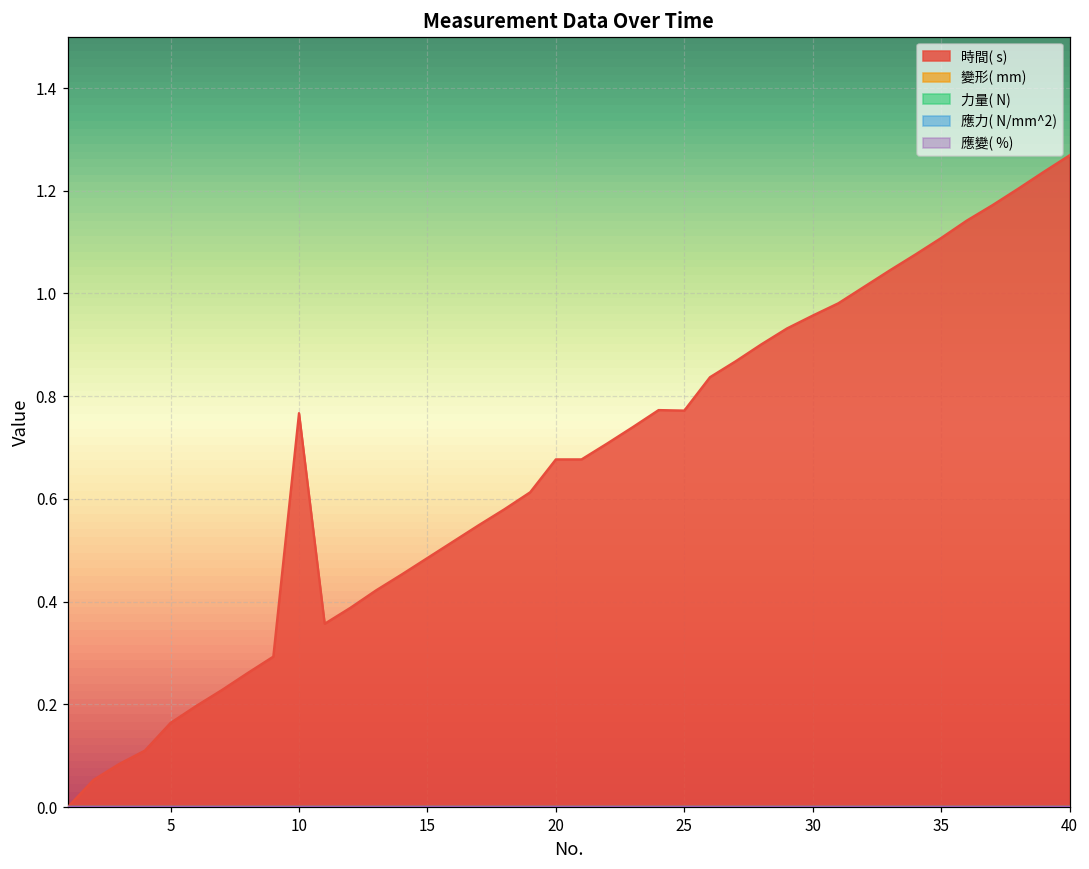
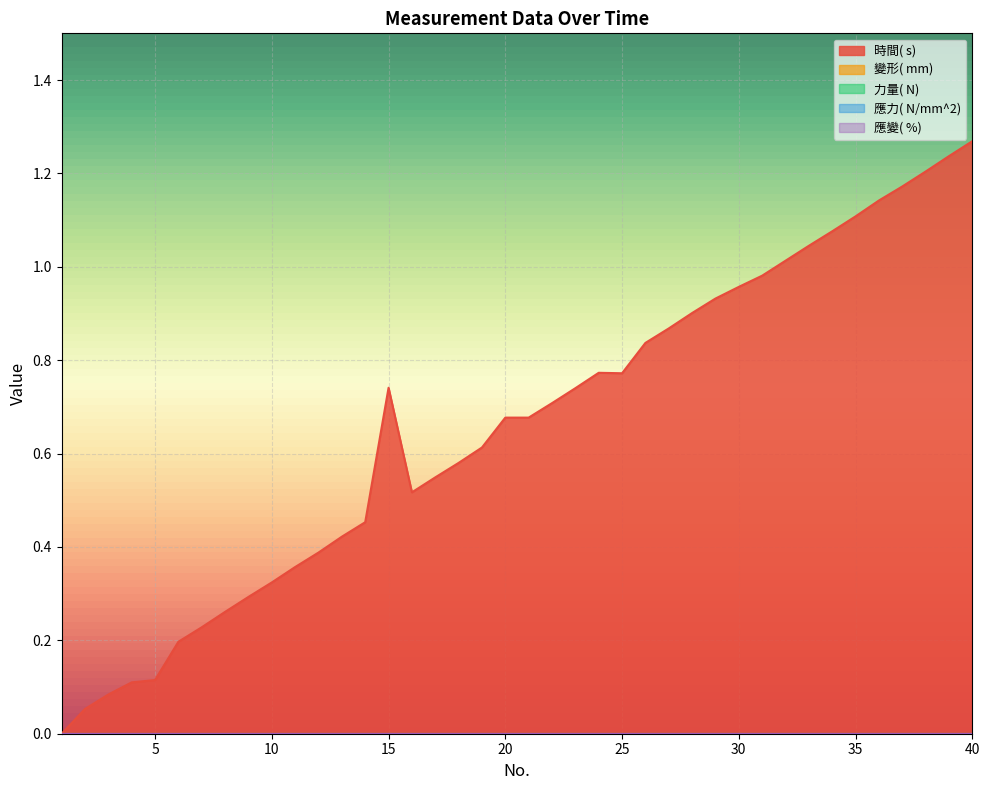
  {
    "時間( s)": {
-     "5": 0.16,
-     "10": 0.77,
-     "15": 0.49,
+     "5": 0.12,
+     "10": 0.32,
+     "15": 0.74,
      "20": 0.68,
      "25": 0.77,
      "30": 0.96,
      "35": 1.11,
      "40": 1.27
    },
    "應變( %)": {
      "5": 0.00,
      "10": 0.00,
      "15": 0.00,
      "20": 0.00,
      "25": 0.00,
      "30": 0.00,
      "35": 0.00,
      "40": 0.00
    }
  }
